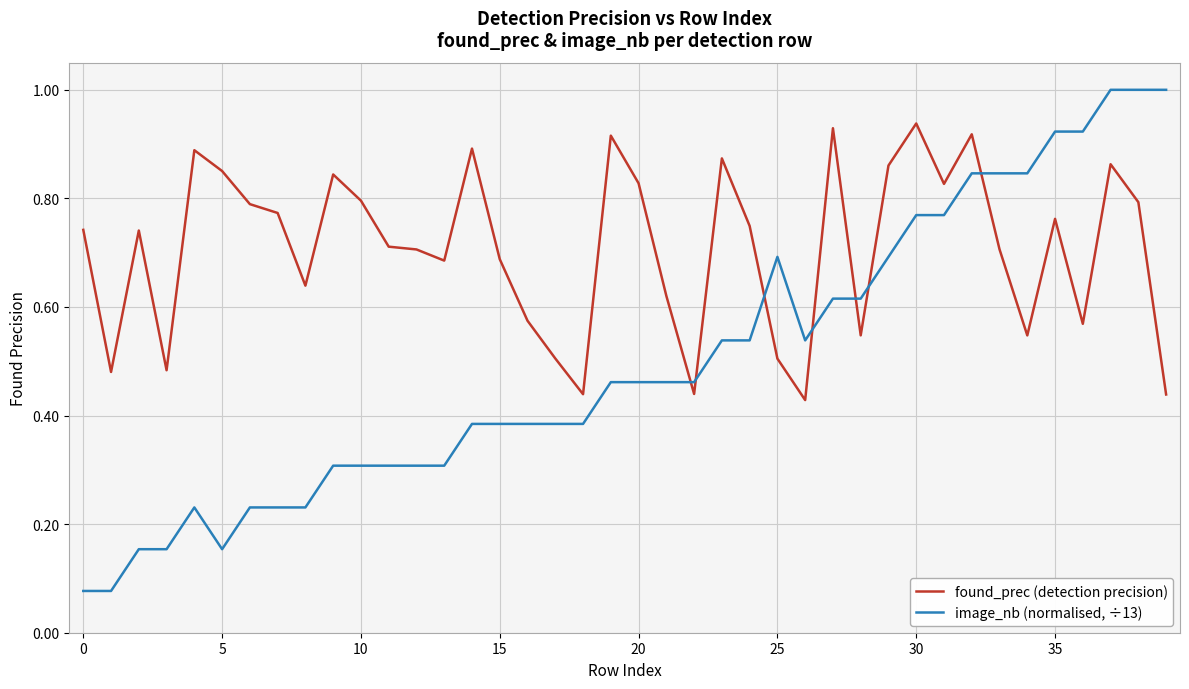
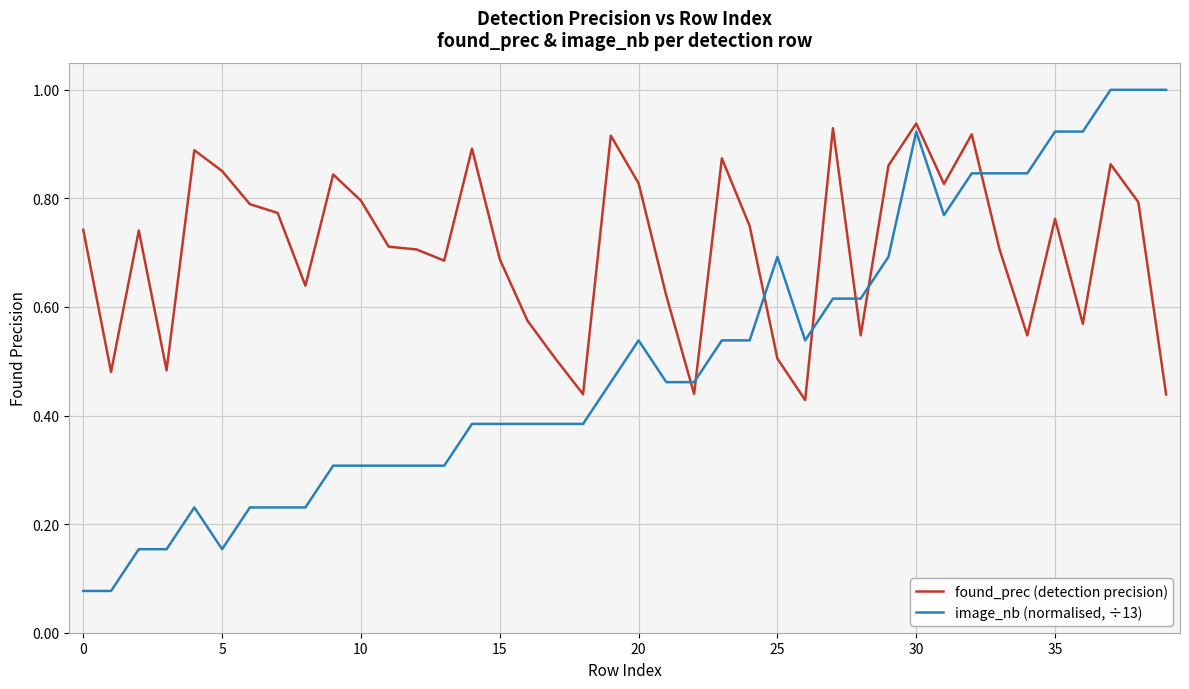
  {
    "found_prec (detection precision)": {
      "0": 0.74,
      "5": 0.85,
      "10": 0.80,
      "15": 0.69,
      "20": 0.83,
      "25": 0.50,
      "30": 0.94,
      "35": 0.76
    },
    "image_nb (normalised, ÷13)": {
      "0": 0.08,
      "5": 0.15,
      "10": 0.31,
      "15": 0.38,
-     "20": 0.46,
+     "20": 0.54,
      "25": 0.69,
-     "30": 0.77,
+     "30": 0.92,
      "35": 0.92
    }
  }
